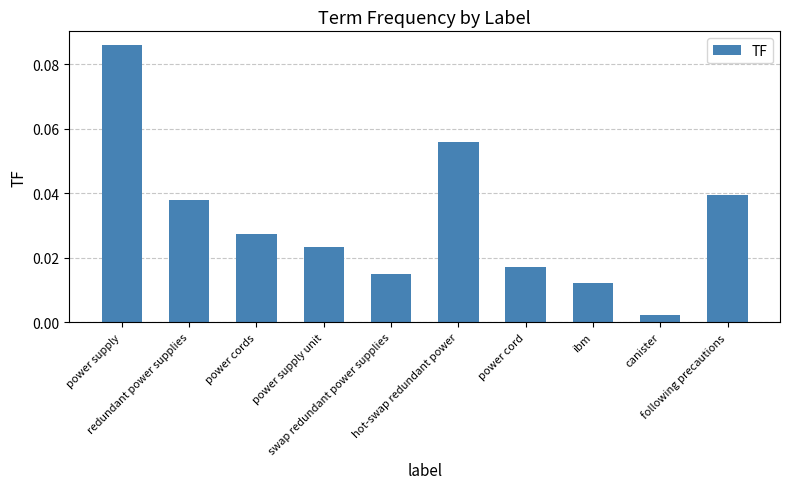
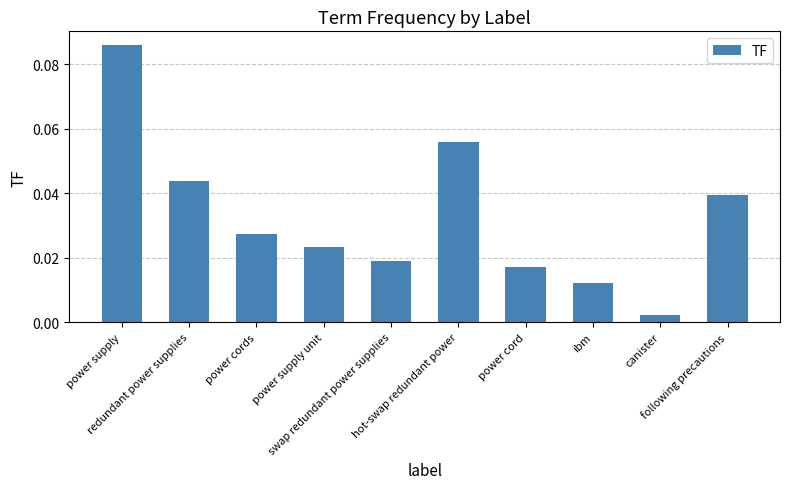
  {
    "power supply": 0.086,
-   "redundant power supplies": 0.038,
+   "redundant power supplies": 0.044,
    "power cords": 0.027,
    "power supply unit": 0.023,
-   "swap redundant power supplies": 0.015,
+   "swap redundant power supplies": 0.019,
    "hot-swap redundant power": 0.056,
    "power cord": 0.017,
    "ibm": 0.012,
    "canister": 0.002,
    "following precautions": 0.039
  }
